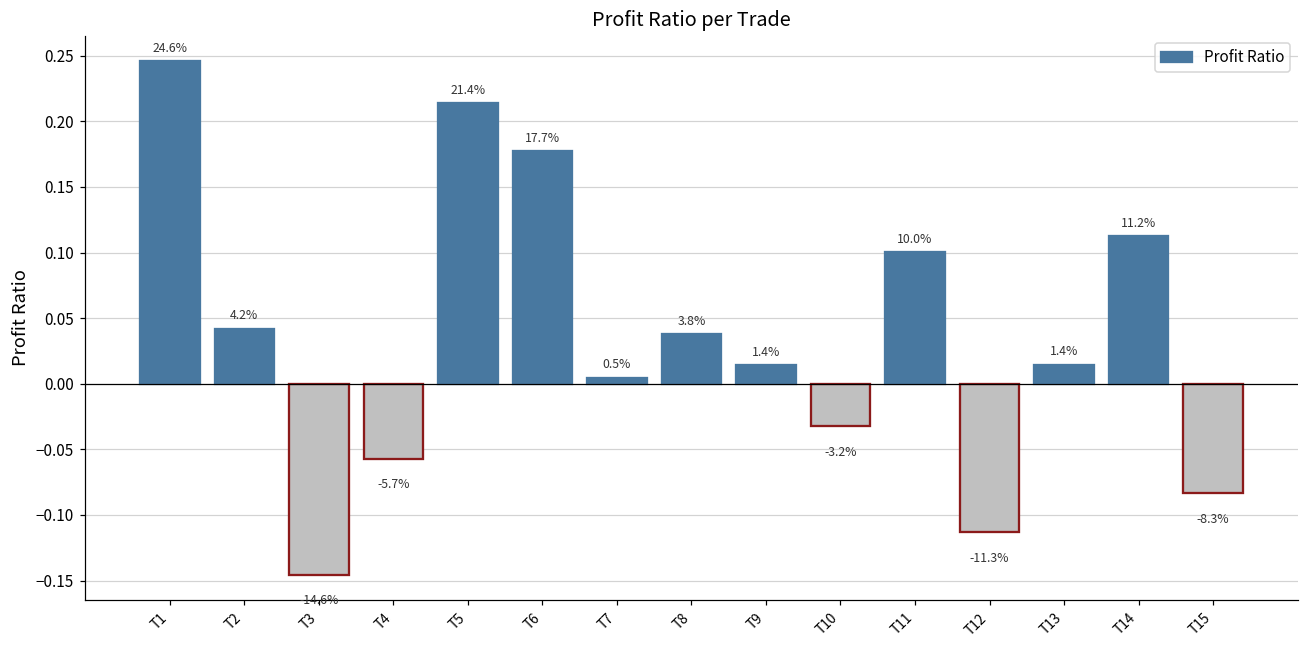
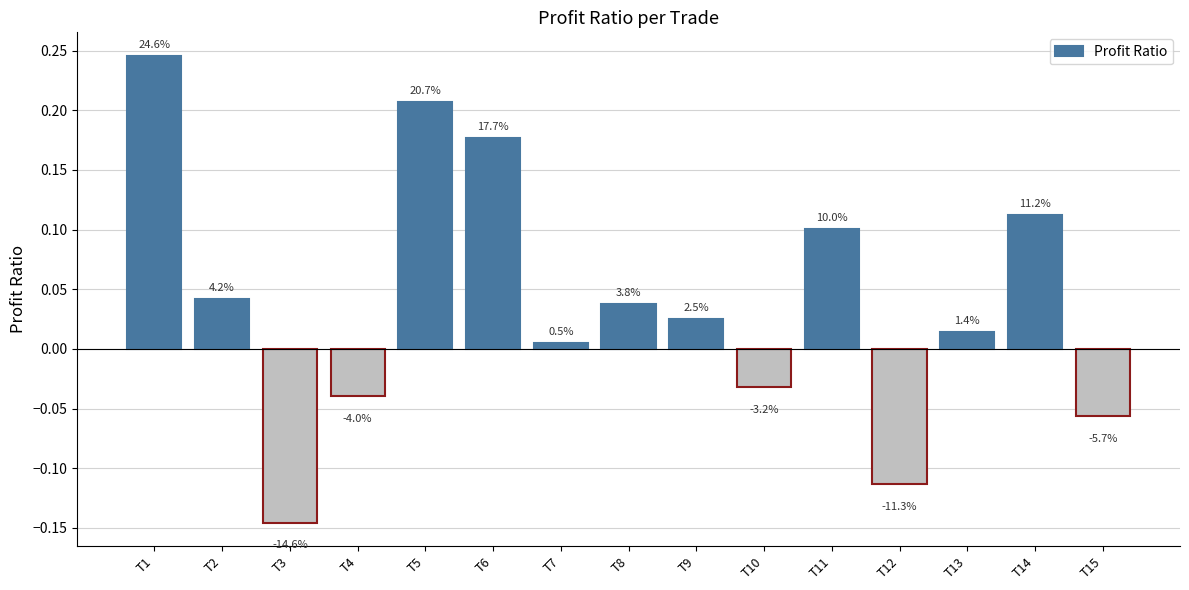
  {
    "T1": "24.6%",
    "T2": "4.2%",
    "T3": "-14.6%",
-   "T4": "-5.7%",
-   "T5": "21.4%",
+   "T4": "-4.0%",
+   "T5": "20.7%",
    "T6": "17.7%",
    "T7": "0.5%",
    "T8": "3.8%",
-   "T9": "1.4%",
+   "T9": "2.5%",
    "T10": "-3.2%",
    "T11": "10.0%",
    "T12": "-11.3%",
    "T13": "1.4%",
    "T14": "11.2%",
-   "T15": "-8.3%"
+   "T15": "-5.7%"
  }
